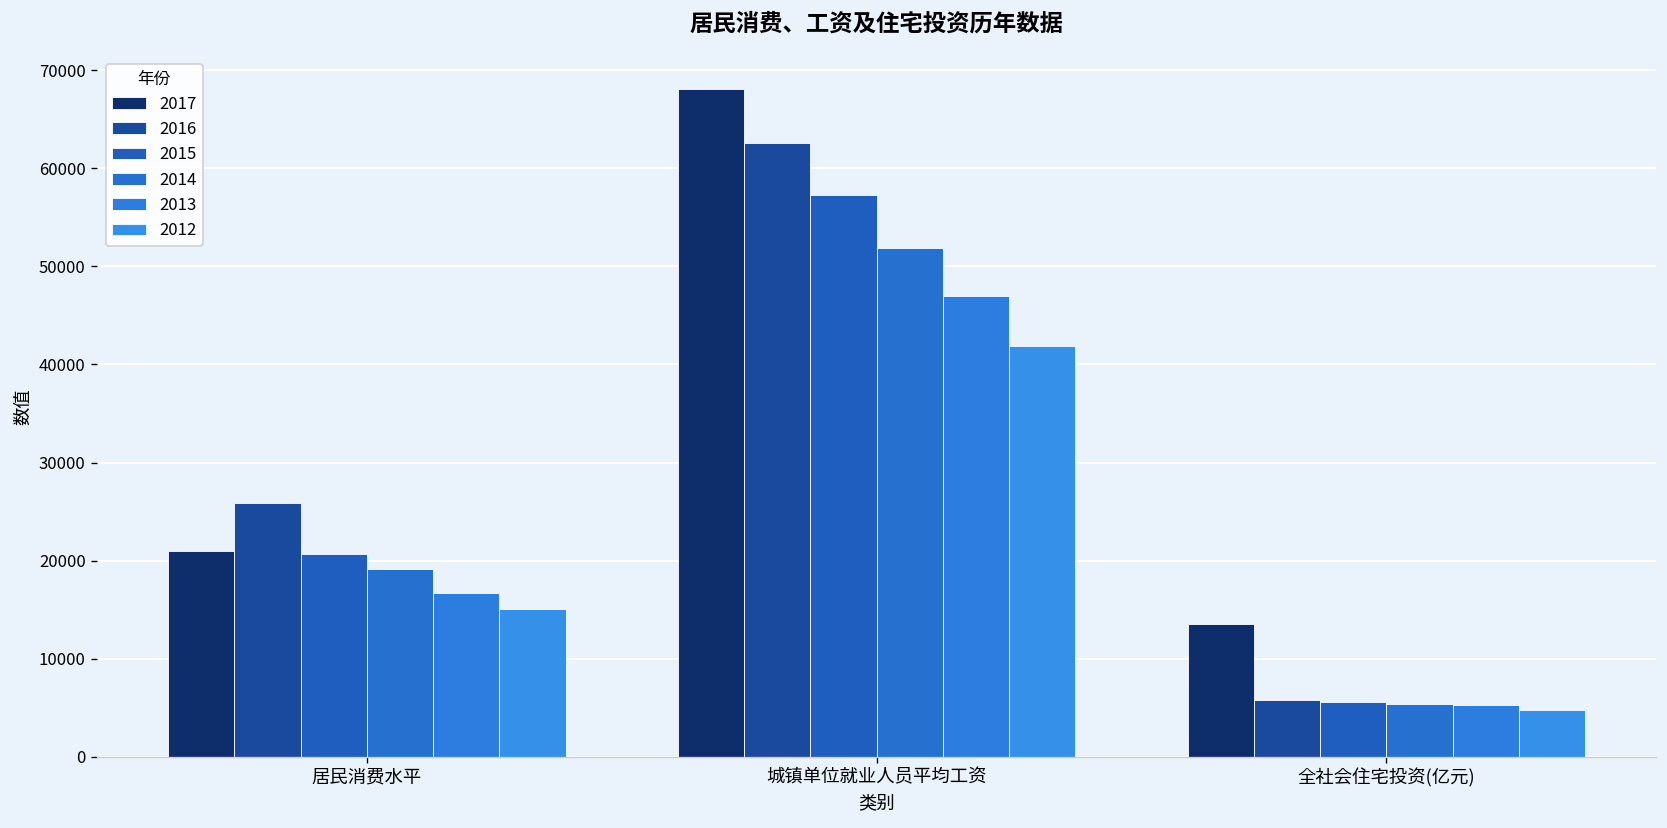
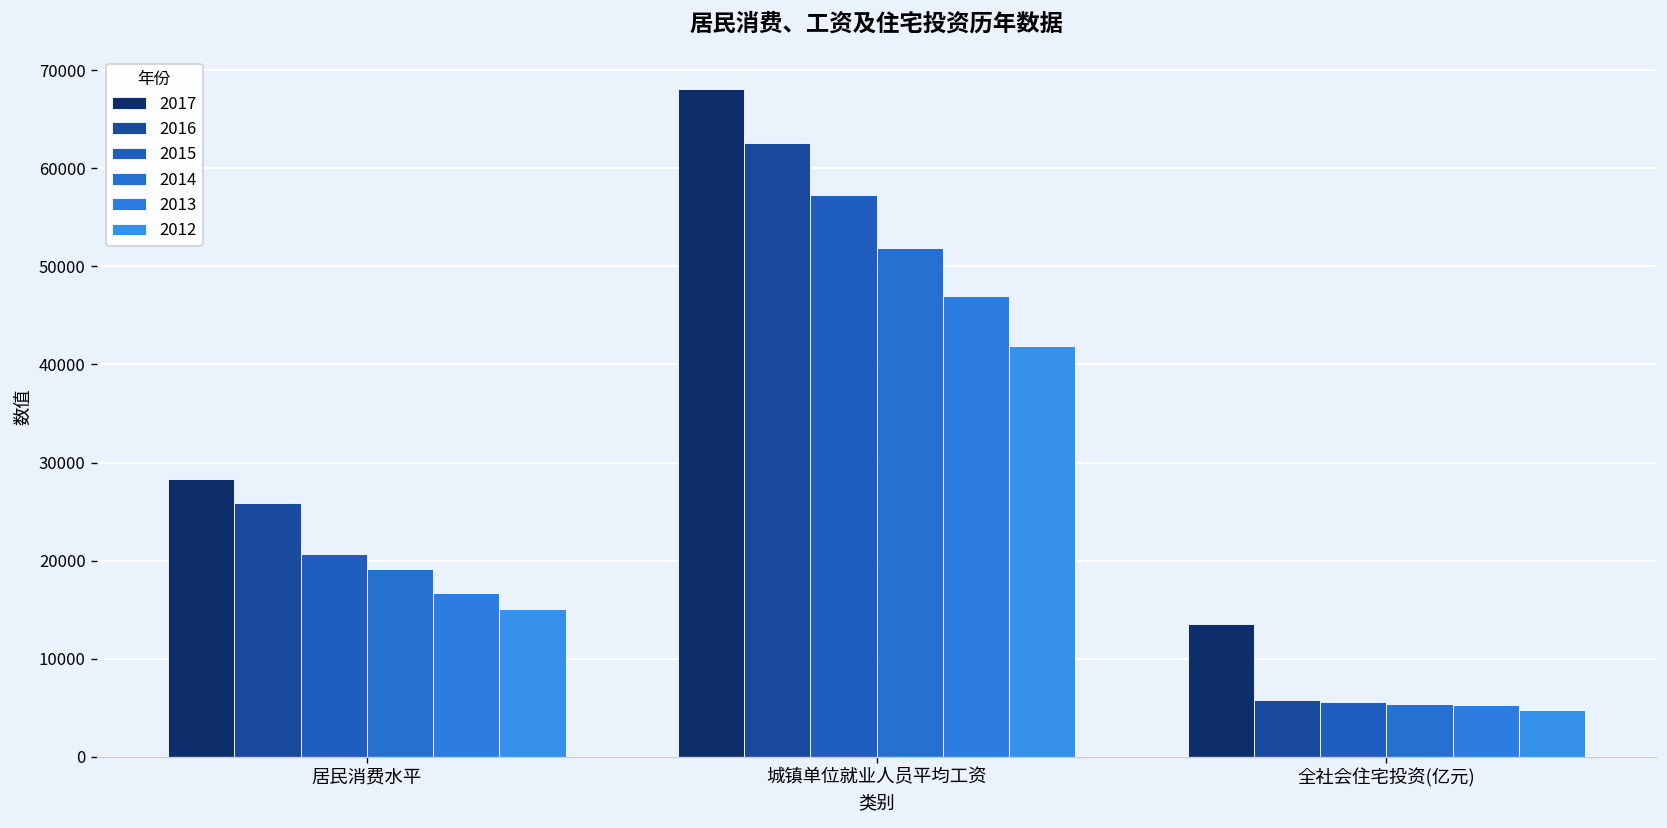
  {
    "2017": {
-     "居民消费水平": 21000,
+     "居民消费水平": 28000,
      "城镇单位就业人员平均工资": 68000,
      "全社会住宅投资(亿元)": 14000
    }
  }
